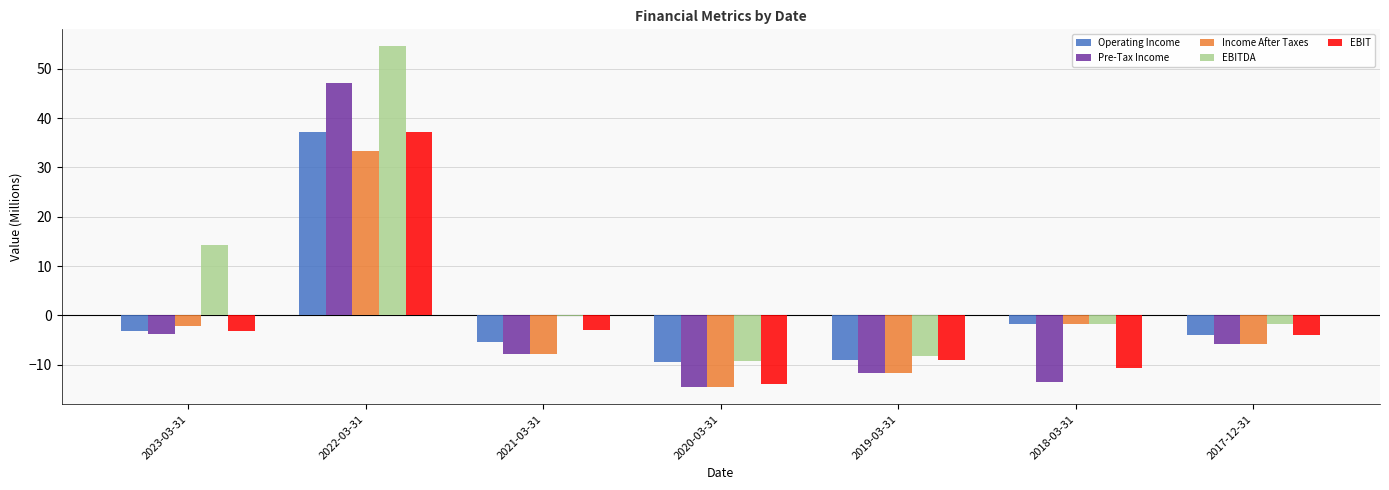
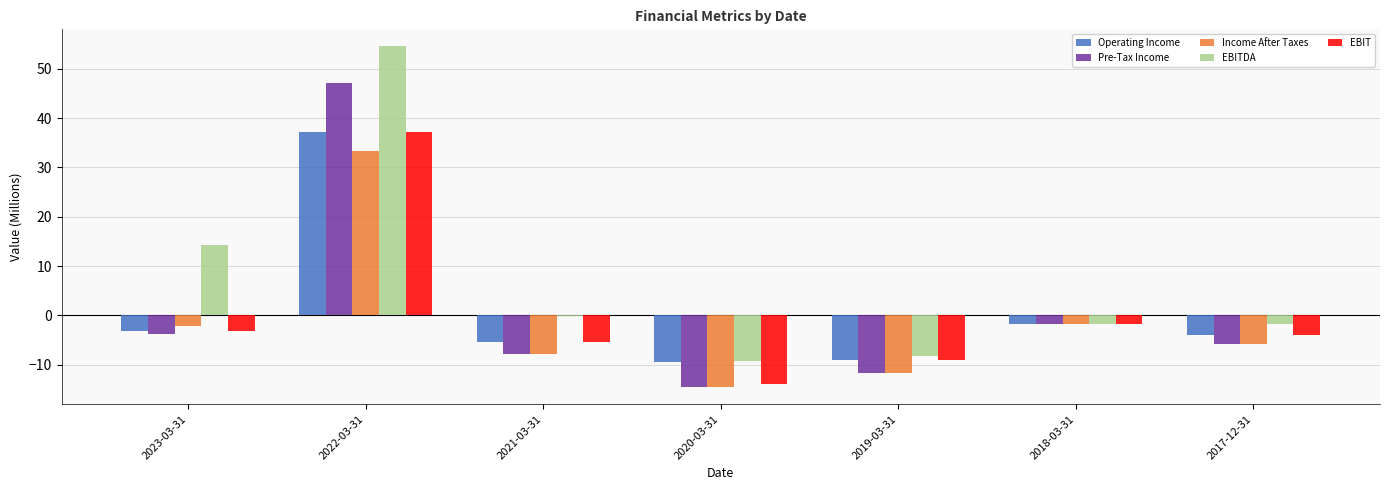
  {
    "Operating Income": {
      "2023-03-31": -3,
      "2022-03-31": 37,
      "2021-03-31": -5,
      "2020-03-31": -9,
      "2019-03-31": -9,
      "2018-03-31": -2,
      "2017-12-31": -4
    },
    "Pre-Tax Income": {
      "2023-03-31": -4,
      "2022-03-31": 47,
      "2021-03-31": -8,
      "2020-03-31": -15,
      "2019-03-31": -12,
-     "2018-03-31": -13,
+     "2018-03-31": -2,
      "2017-12-31": -6
    },
    "Income After Taxes": {
      "2023-03-31": -2,
      "2022-03-31": 33,
      "2021-03-31": -8,
      "2020-03-31": -15,
      "2019-03-31": -12,
      "2018-03-31": -2,
      "2017-12-31": -6
    },
    "EBITDA": {
      "2023-03-31": 14,
      "2022-03-31": 55,
      "2020-03-31": -9,
      "2019-03-31": -8,
      "2018-03-31": -2,
      "2017-12-31": -2
    },
    "EBIT": {
      "2023-03-31": -3,
      "2022-03-31": 37,
-     "2021-03-31": -3,
+     "2021-03-31": -5,
      "2020-03-31": -14,
      "2019-03-31": -9,
-     "2018-03-31": -11,
+     "2018-03-31": -2,
      "2017-12-31": -4
    }
  }
